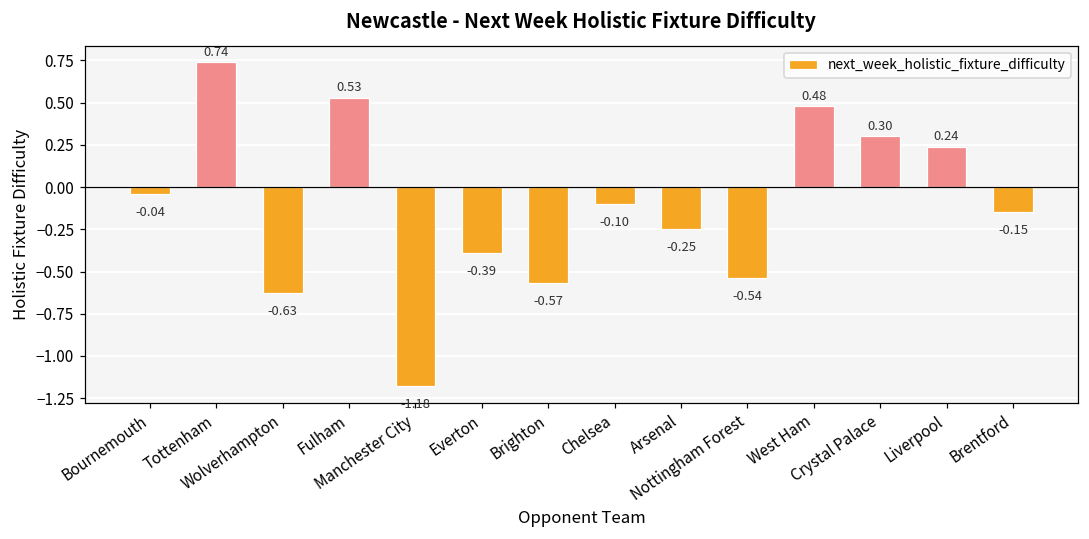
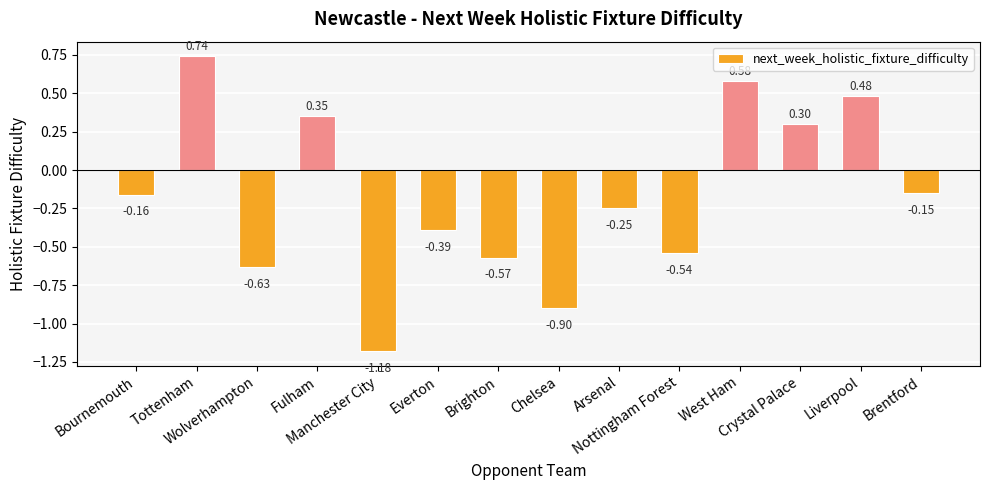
  {
-   "Bournemouth": -0.04,
+   "Bournemouth": -0.16,
    "Tottenham": 0.74,
    "Wolverhampton": -0.63,
-   "Fulham": 0.53,
+   "Fulham": 0.35,
    "Manchester City": -1.18,
    "Everton": -0.39,
    "Brighton": -0.57,
-   "Chelsea": -0.10,
+   "Chelsea": -0.90,
    "Arsenal": -0.25,
    "Nottingham Forest": -0.54,
-   "West Ham": 0.48,
+   "West Ham": 0.58,
    "Crystal Palace": 0.30,
-   "Liverpool": 0.24,
+   "Liverpool": 0.48,
    "Brentford": -0.15
  }
